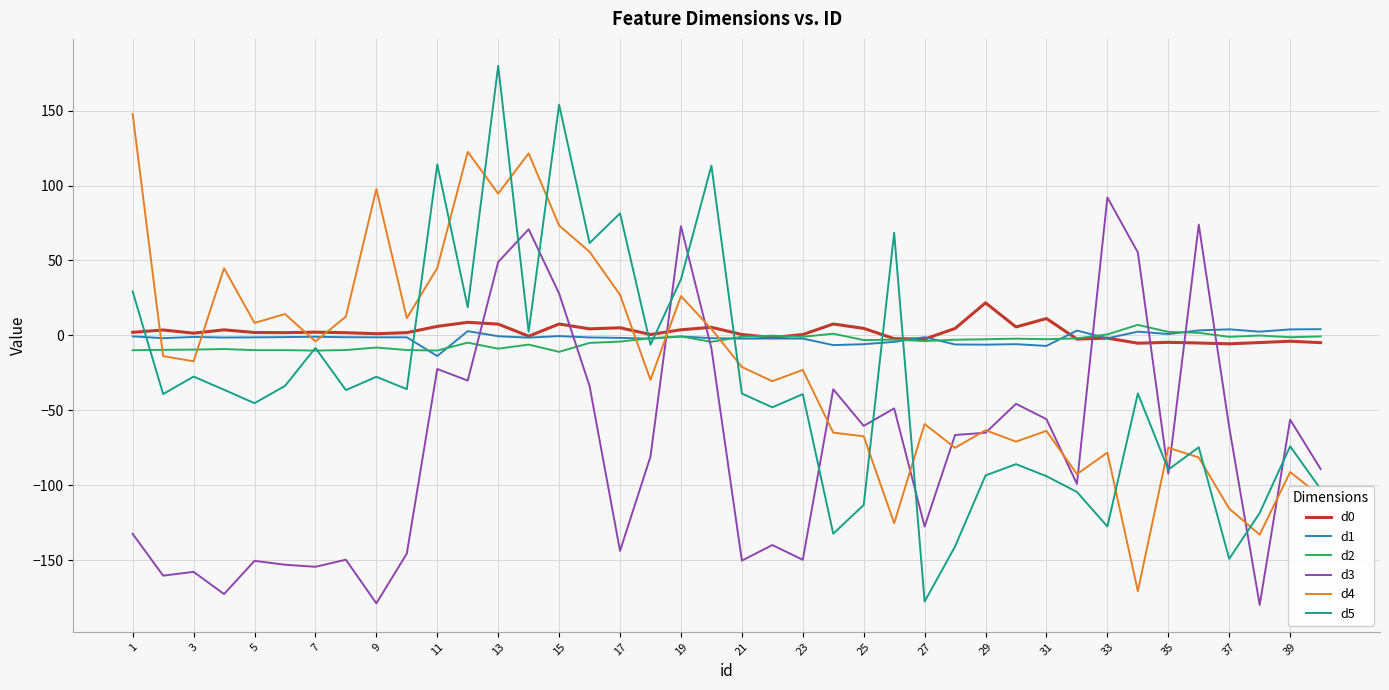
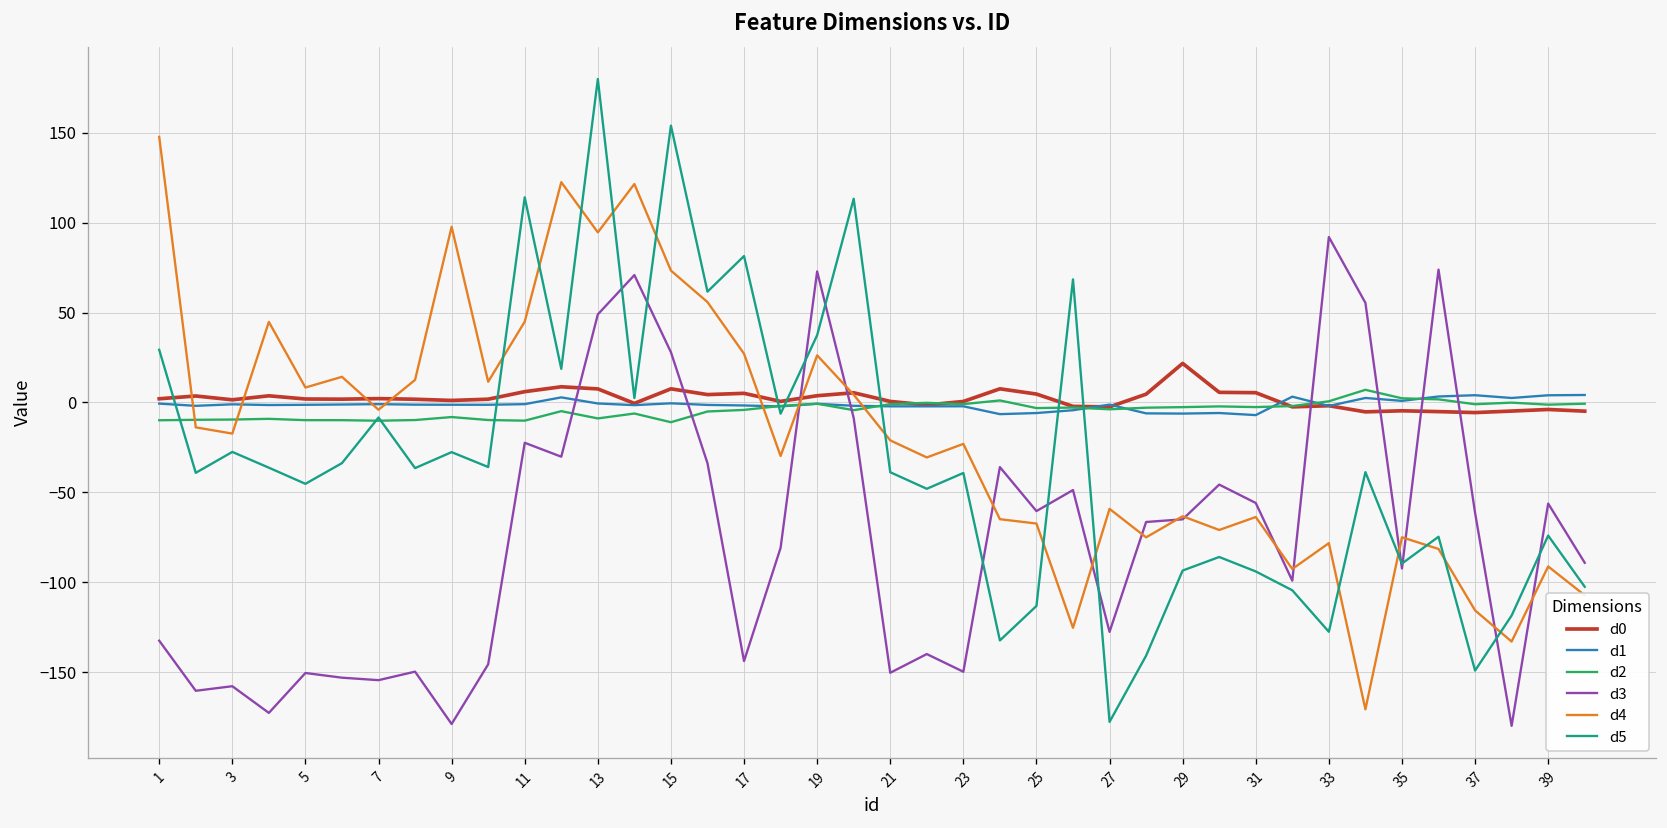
  {
    "d0": {
      "1": 2,
      "3": 1,
      "5": 2,
      "7": 2,
      "9": 1,
      "11": 6,
      "13": 8,
      "15": 8,
      "17": 5,
      "19": 4,
      "25": 5,
      "29": 22,
-     "31": 11,
+     "31": 5,
      "35": -5,
      "37": -6,
      "39": -4
    },
    "d1": {
      "1": -1,
      "3": -1,
      "5": -1,
      "7": -1,
      "9": -1,
-     "11": -14,
+     "11": -1,
      "13": -1,
      "15": 0,
      "17": -2,
      "25": -6,
      "29": -6,
      "31": -7,
      "37": 4,
      "39": 4
    },
    "d3": {
      "1": -133,
      "3": -158,
      "5": -151,
      "7": -154,
      "9": -179,
      "11": -22,
      "13": 49,
      "15": 28,
      "17": -144,
      "19": 73,
      "21": -150,
      "23": -150,
      "25": -60,
      "27": -128,
      "29": -65,
      "31": -56,
      "33": 92,
      "35": -92,
      "37": -61,
      "39": -56
    },
    "d4": {
      "1": 148,
      "3": -17,
      "5": 8,
      "7": -4,
      "9": 98,
      "11": 45,
      "13": 95,
      "15": 73,
      "17": 27,
      "19": 26,
      "21": -21,
      "23": -23,
      "25": -67,
      "27": -59,
      "29": -63,
      "31": -64,
      "33": -78,
      "35": -75,
      "37": -116,
      "39": -91
    }
  }
